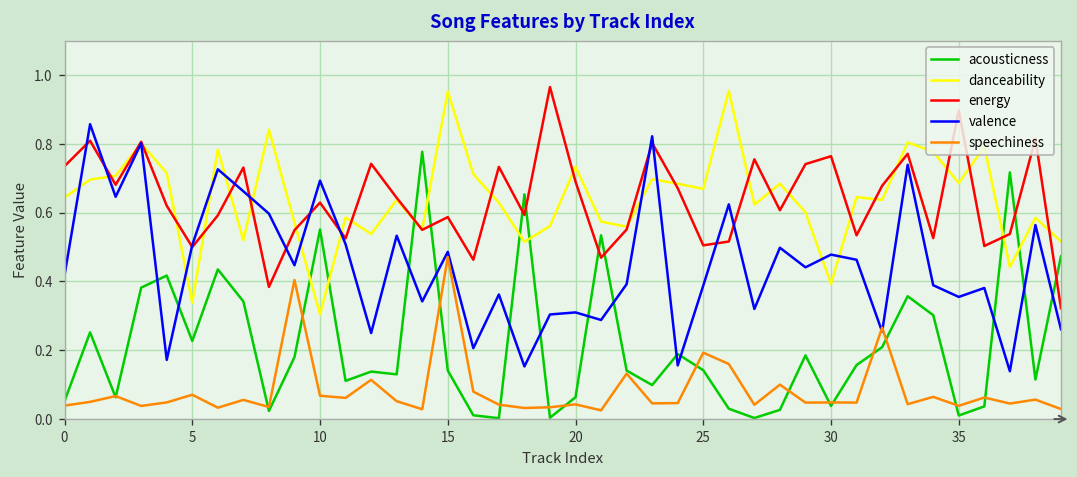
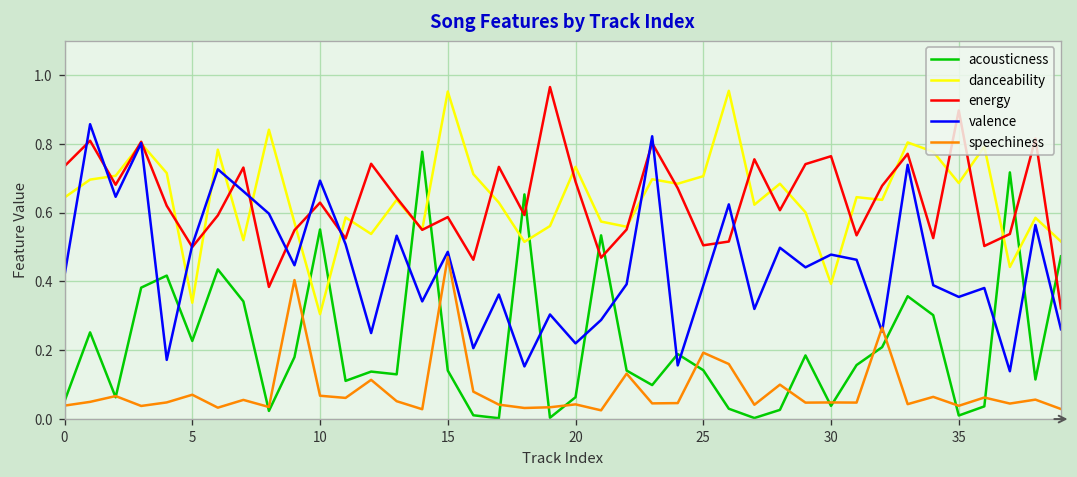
  {
    "acousticness": {
      "0": 0.05,
      "5": 0.23,
      "10": 0.55,
      "15": 0.14,
      "20": 0.06,
      "25": 0.14,
      "30": 0.04,
      "35": 0.01
    },
    "danceability": {
      "0": 0.64,
      "5": 0.34,
      "10": 0.31,
      "15": 0.95,
      "20": 0.73,
-     "25": 0.67,
+     "25": 0.71,
      "30": 0.39,
      "35": 0.69
    },
    "energy": {
      "0": 0.74,
      "10": 0.63,
      "15": 0.59,
      "20": 0.69,
      "25": 0.51,
      "30": 0.76
    },
    "valence": {
      "0": 0.42,
      "10": 0.69,
      "15": 0.49,
-     "20": 0.31,
+     "20": 0.22,
      "25": 0.39,
      "30": 0.48,
      "35": 0.36
    },
    "speechiness": {
      "0": 0.04,
      "5": 0.07,
      "10": 0.07,
      "15": 0.47,
      "20": 0.04,
      "25": 0.19,
      "30": 0.05,
      "35": 0.04
    }
  }
